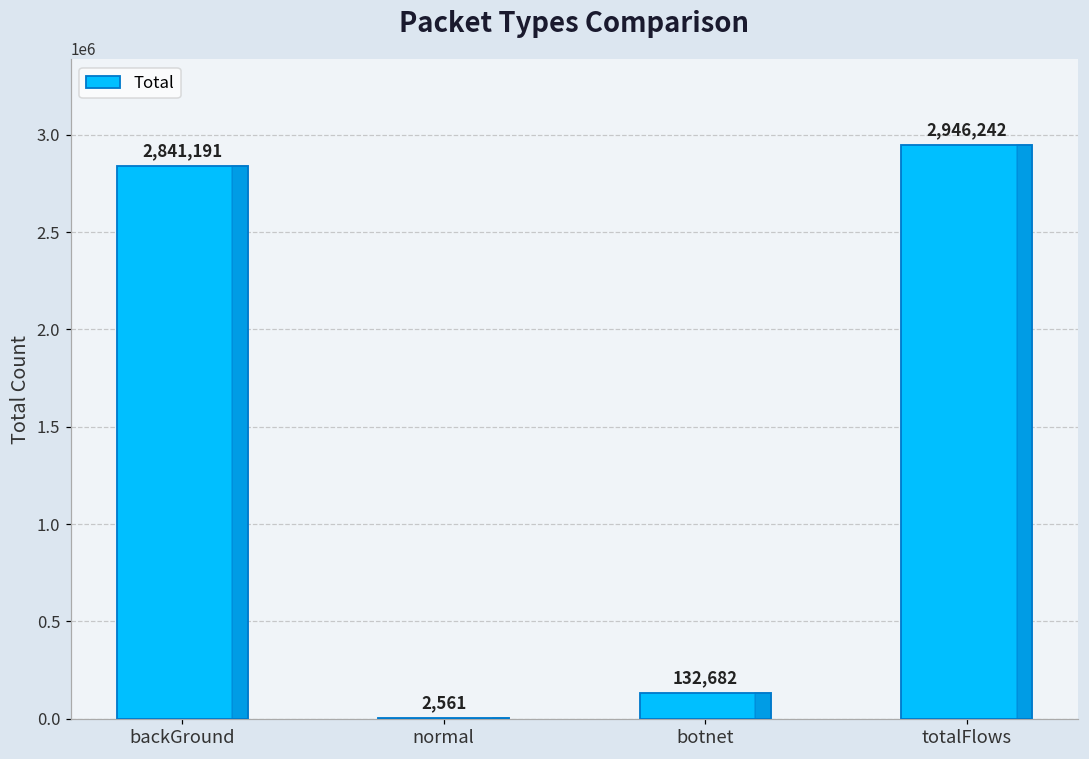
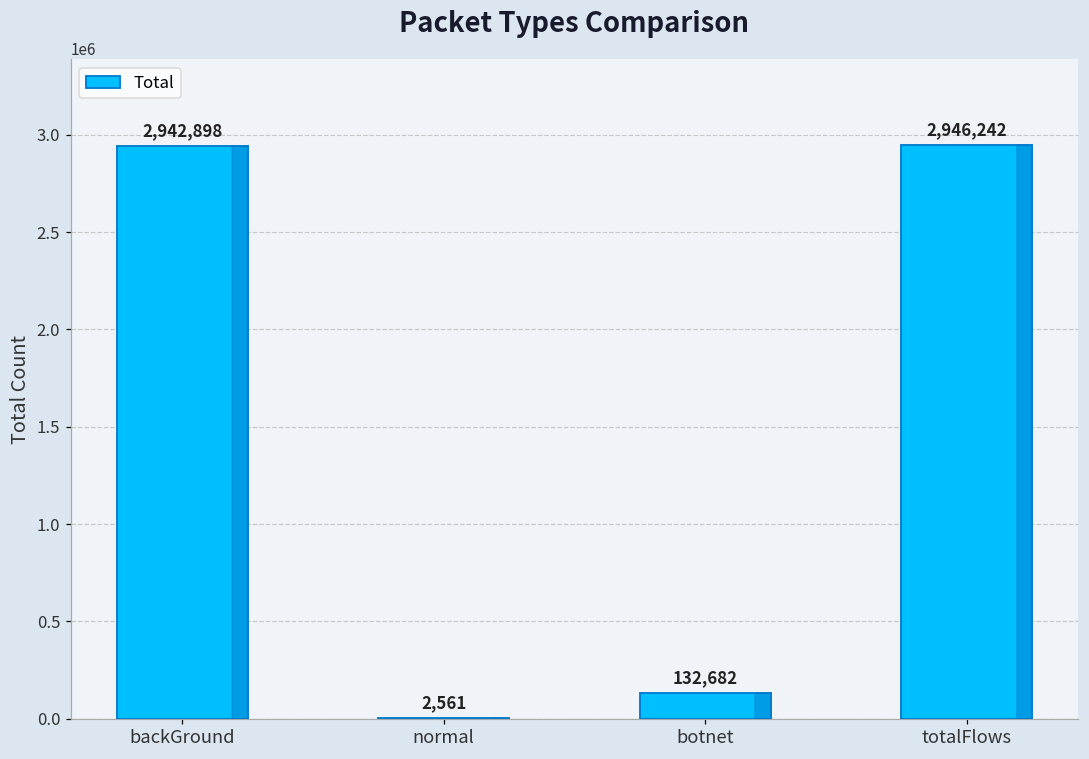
  {
-   "backGround": "2,841,191",
+   "backGround": "2,942,898",
    "normal": "2,561",
    "botnet": "132,682",
    "totalFlows": "2,946,242"
  }
